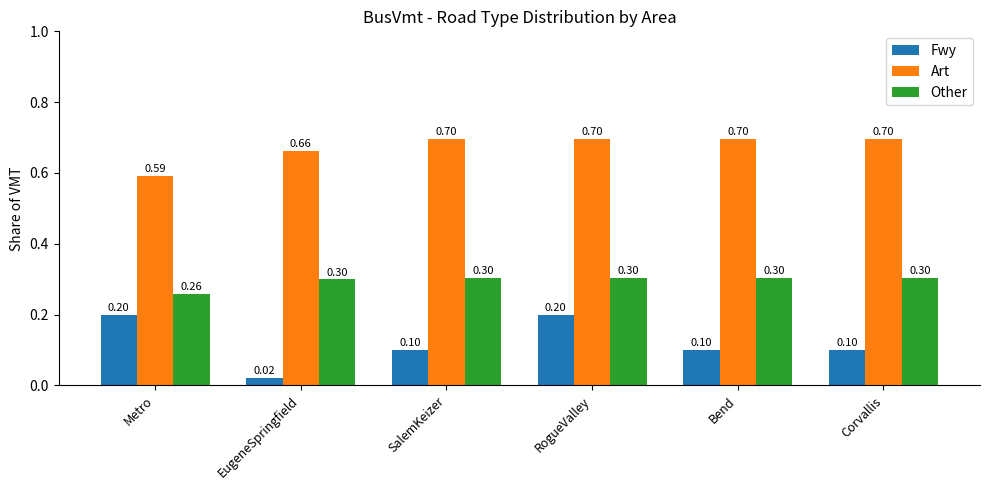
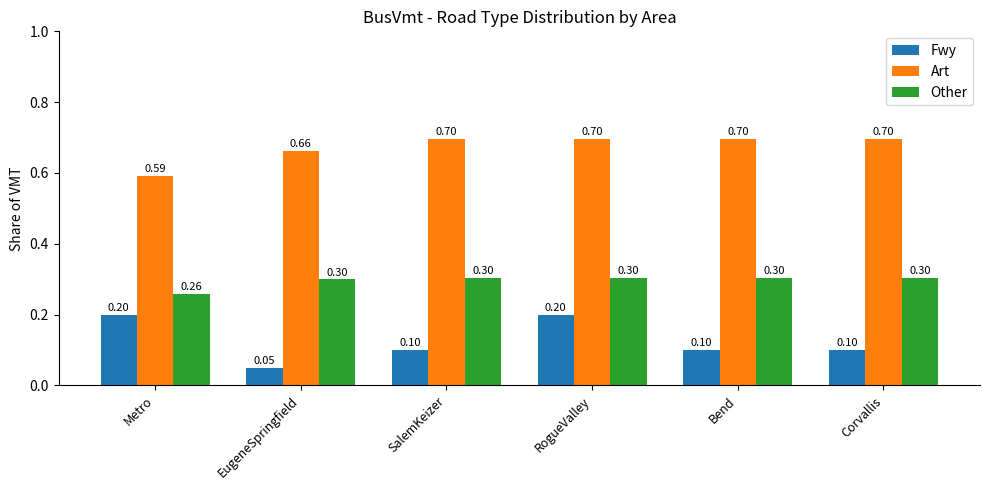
  {
    "Fwy": {
      "Metro": 0.20,
-     "EugeneSpringfield": 0.02,
+     "EugeneSpringfield": 0.05,
      "SalemKeizer": 0.10,
      "RogueValley": 0.20,
      "Bend": 0.10,
      "Corvallis": 0.10
    },
    "Art": {
      "Metro": 0.59,
      "EugeneSpringfield": 0.66,
      "SalemKeizer": 0.70,
      "RogueValley": 0.70,
      "Bend": 0.70,
      "Corvallis": 0.70
    },
    "Other": {
      "Metro": 0.26,
      "EugeneSpringfield": 0.30,
      "SalemKeizer": 0.30,
      "RogueValley": 0.30,
      "Bend": 0.30,
      "Corvallis": 0.30
    }
  }
